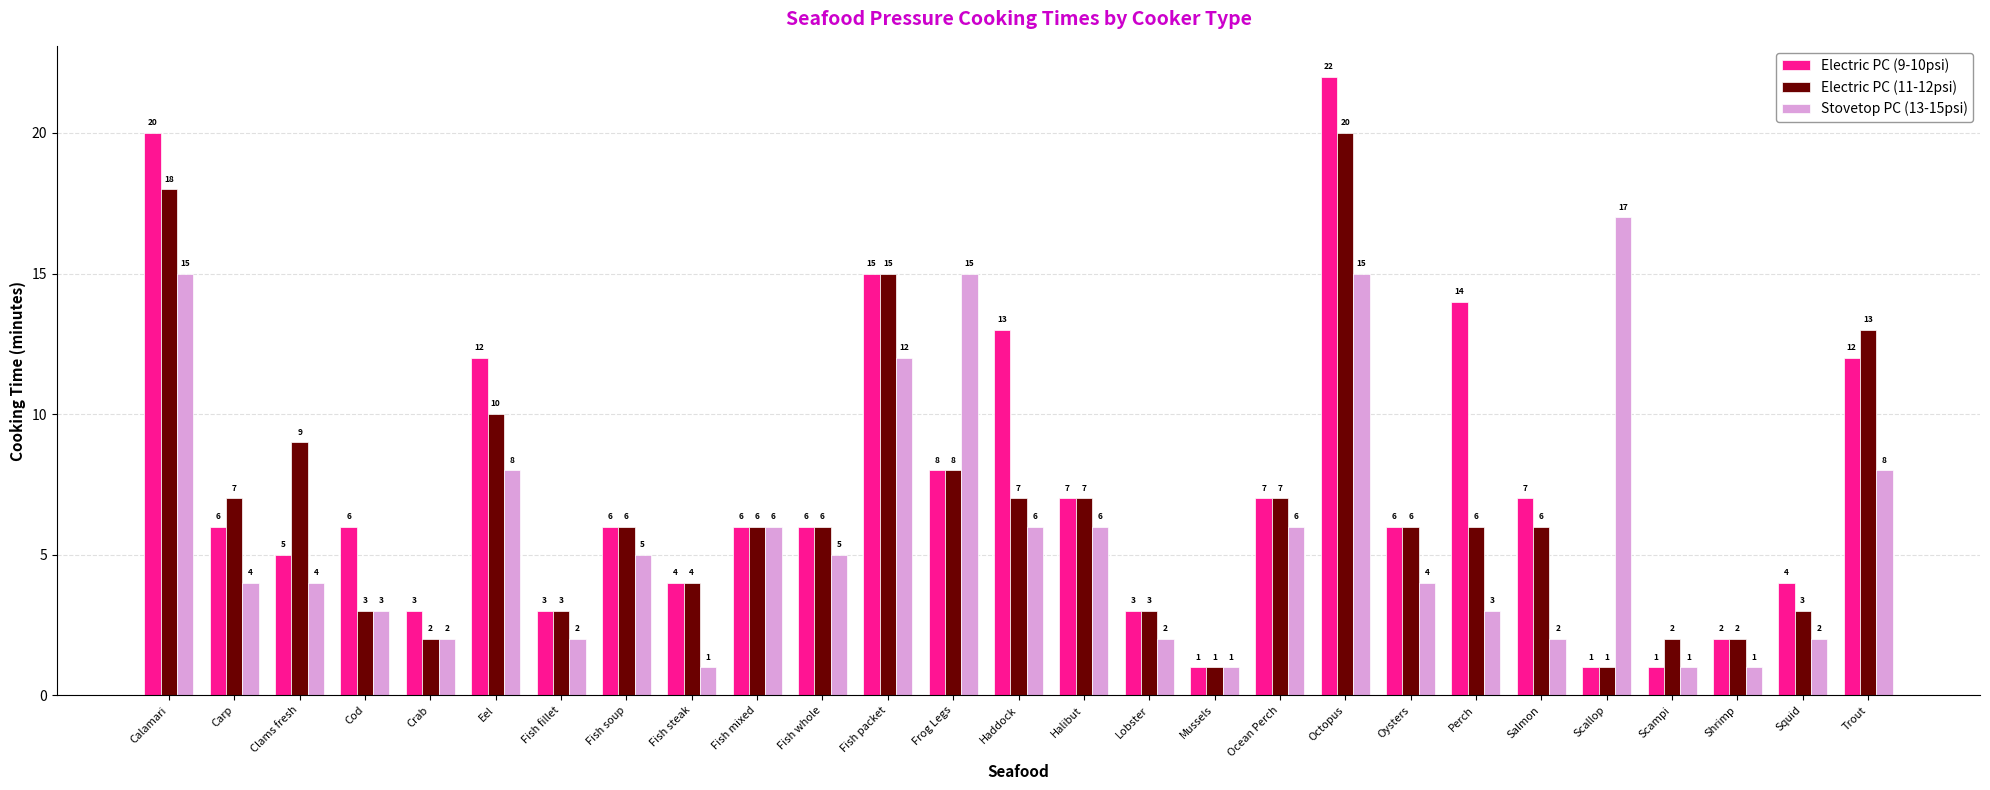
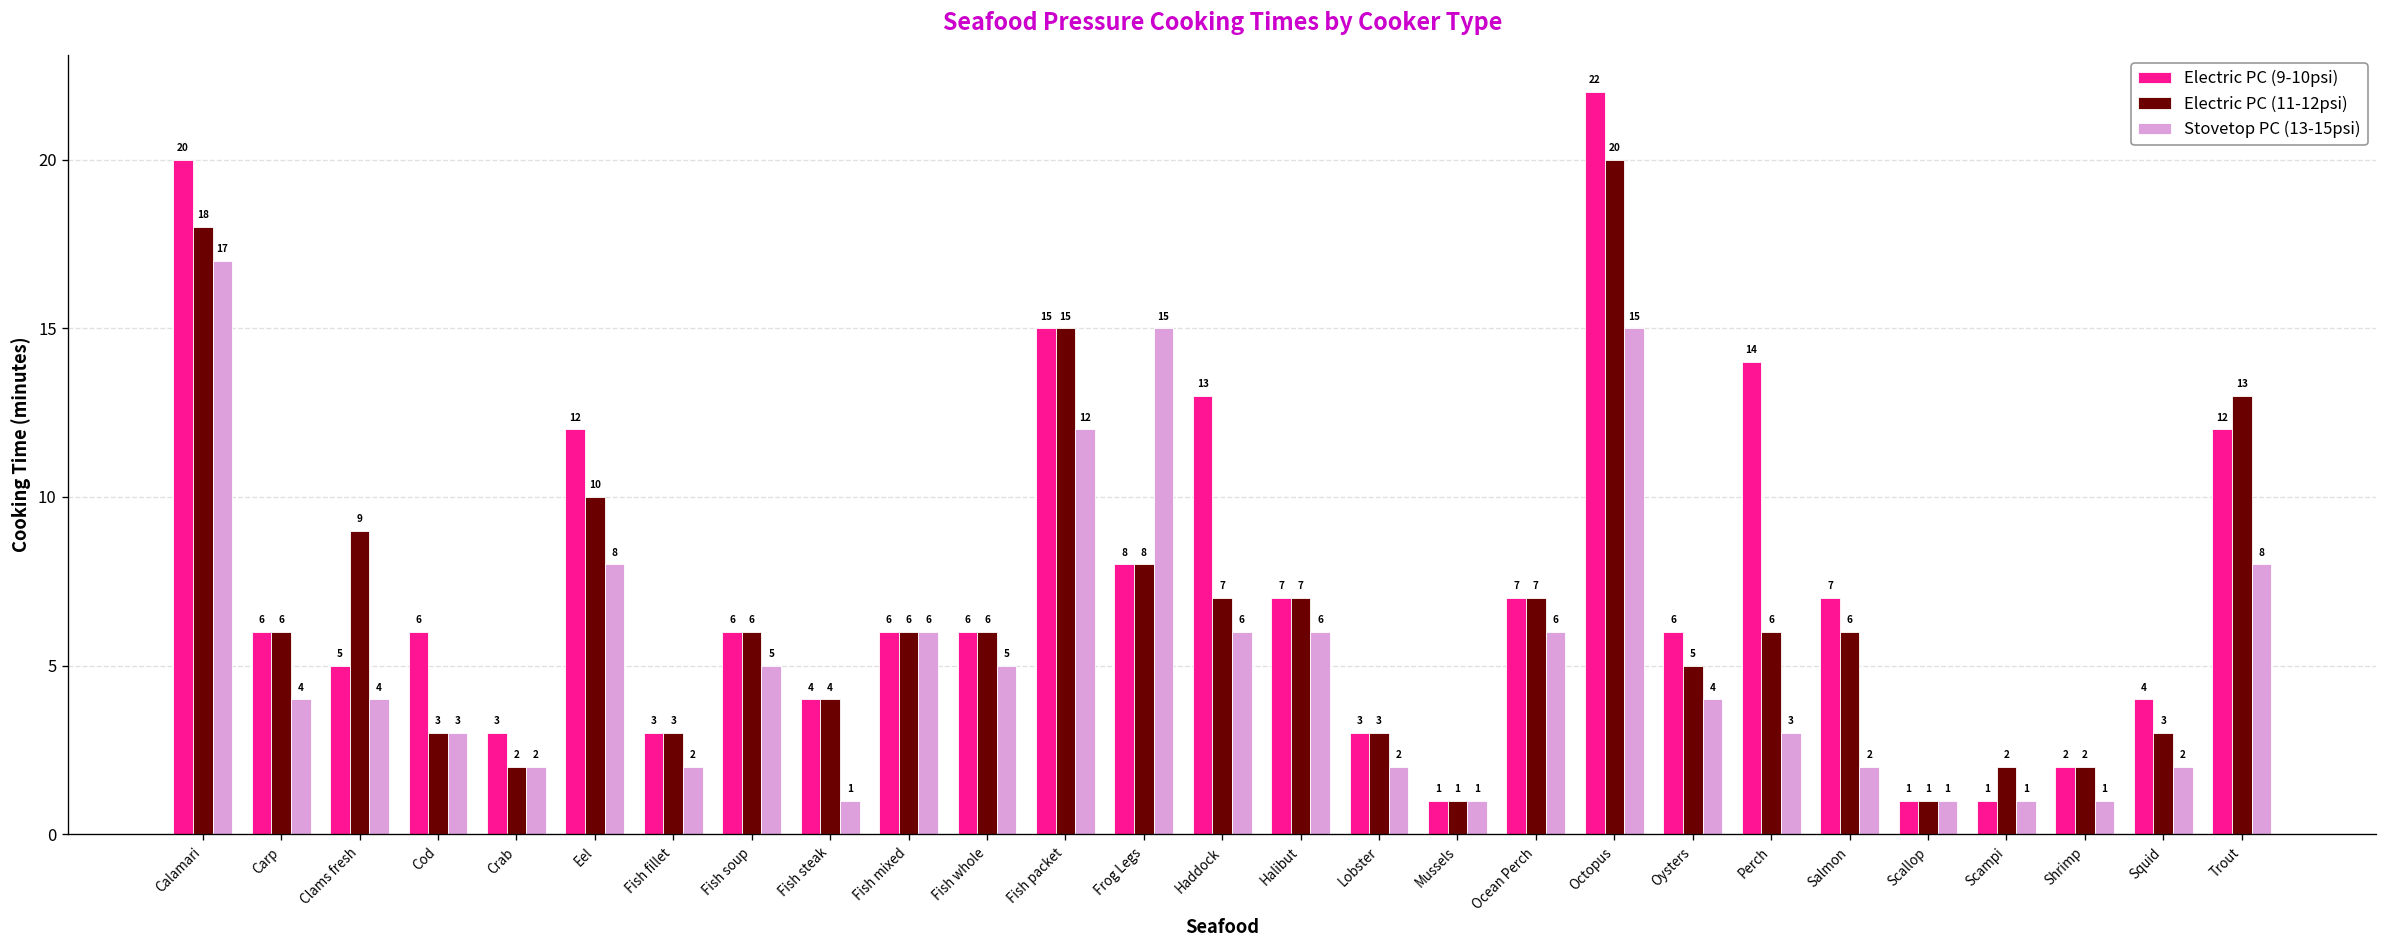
  {
    "Electric PC (9-10psi)": {
      "Calamari": 20,
      "Carp": 6,
      "Clams fresh": 5,
      "Cod": 6,
      "Crab": 3,
      "Eel": 12,
      "Fish fillet": 3,
      "Fish soup": 6,
      "Fish steak": 4,
      "Fish mixed": 6,
      "Fish whole": 6,
      "Fish packet": 15,
      "Frog Legs": 8,
      "Haddock": 13,
      "Halibut": 7,
      "Lobster": 3,
      "Mussels": 1,
      "Ocean Perch": 7,
      "Octopus": 22,
      "Oysters": 6,
      "Perch": 14,
      "Salmon": 7,
      "Scallop": 1,
      "Scampi": 1,
      "Shrimp": 2,
      "Squid": 4,
      "Trout": 12
    },
    "Electric PC (11-12psi)": {
      "Calamari": 18,
-     "Carp": 7,
+     "Carp": 6,
      "Clams fresh": 9,
      "Cod": 3,
      "Crab": 2,
      "Eel": 10,
      "Fish fillet": 3,
      "Fish soup": 6,
      "Fish steak": 4,
      "Fish mixed": 6,
      "Fish whole": 6,
      "Fish packet": 15,
      "Frog Legs": 8,
      "Haddock": 7,
      "Halibut": 7,
      "Lobster": 3,
      "Mussels": 1,
      "Ocean Perch": 7,
      "Octopus": 20,
-     "Oysters": 6,
+     "Oysters": 5,
      "Perch": 6,
      "Salmon": 6,
      "Scallop": 1,
      "Scampi": 2,
      "Shrimp": 2,
      "Squid": 3,
      "Trout": 13
    },
    "Stovetop PC (13-15psi)": {
-     "Calamari": 15,
+     "Calamari": 17,
      "Carp": 4,
      "Clams fresh": 4,
      "Cod": 3,
      "Crab": 2,
      "Eel": 8,
      "Fish fillet": 2,
      "Fish soup": 5,
      "Fish steak": 1,
      "Fish mixed": 6,
      "Fish whole": 5,
      "Fish packet": 12,
      "Frog Legs": 15,
      "Haddock": 6,
      "Halibut": 6,
      "Lobster": 2,
      "Mussels": 1,
      "Ocean Perch": 6,
      "Octopus": 15,
      "Oysters": 4,
      "Perch": 3,
      "Salmon": 2,
-     "Scallop": 17,
+     "Scallop": 1,
      "Scampi": 1,
      "Shrimp": 1,
      "Squid": 2,
      "Trout": 8
    }
  }
